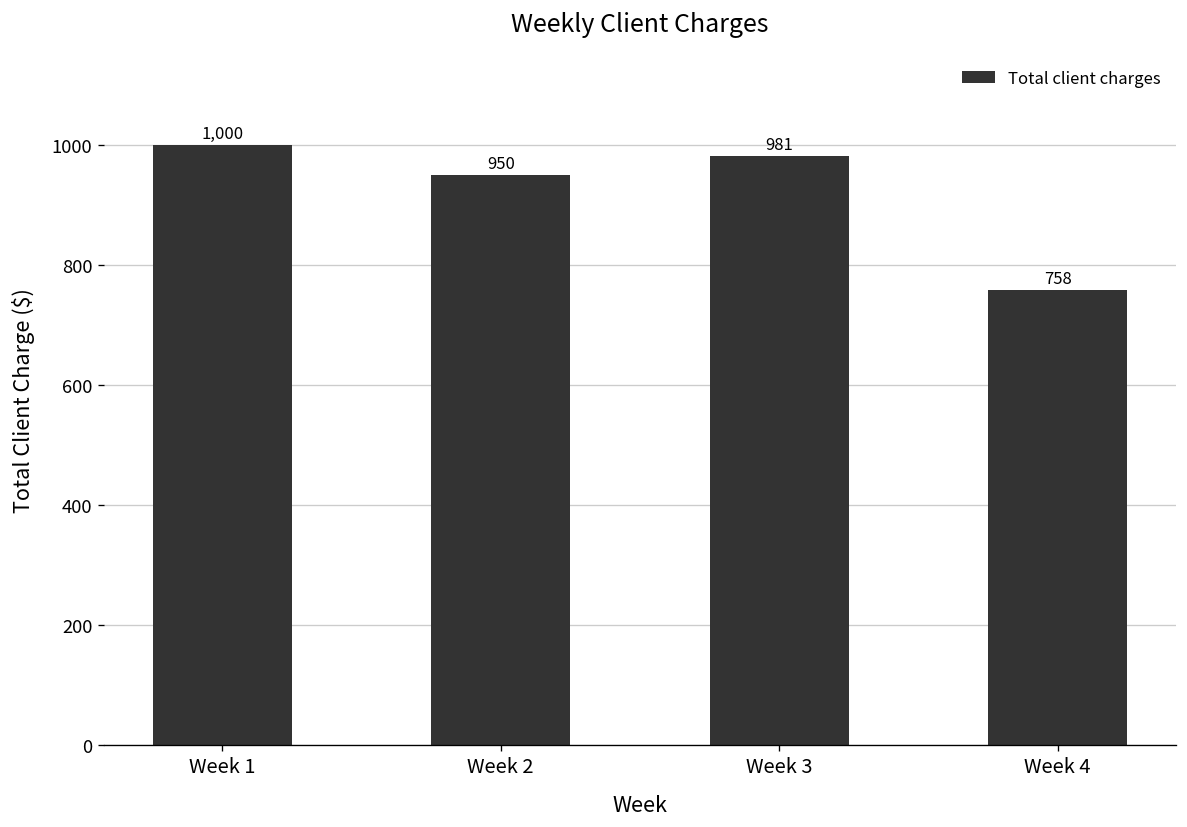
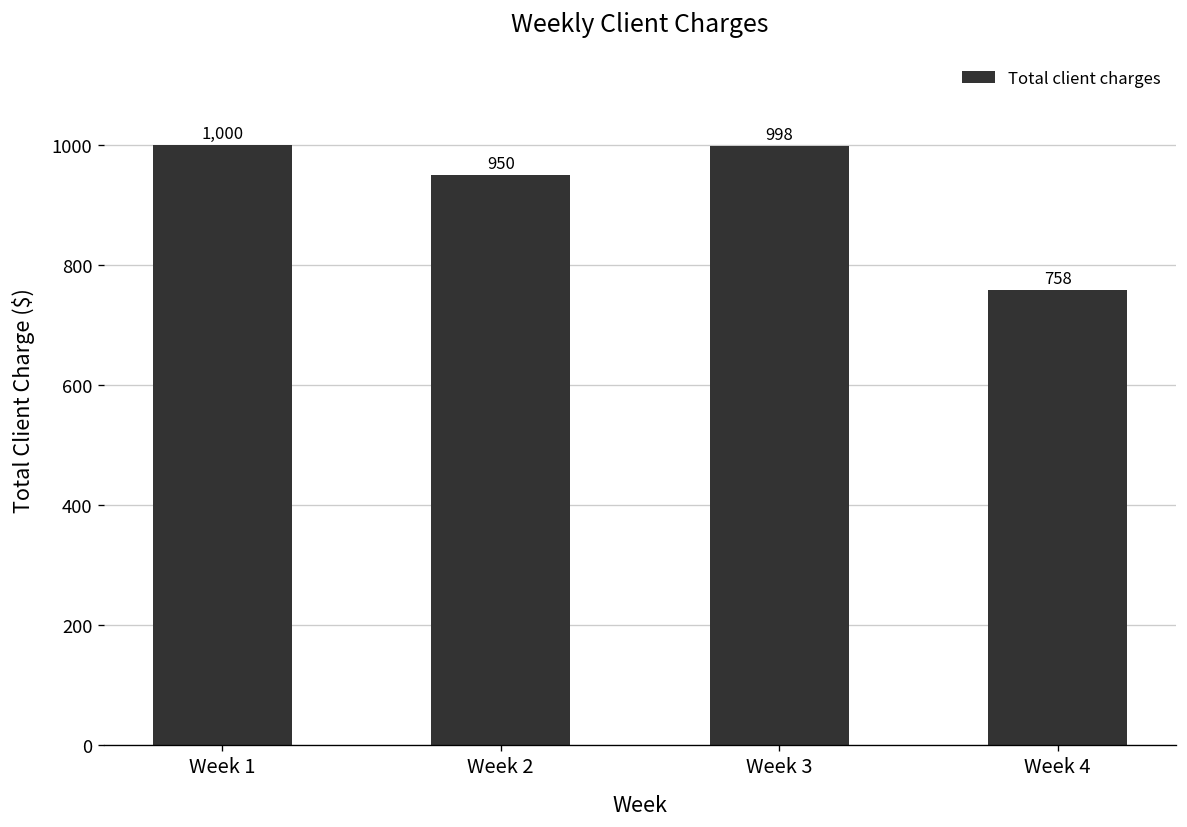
  {
    "Week 1": "1,000",
    "Week 2": "950",
-   "Week 3": "981",
+   "Week 3": "998",
    "Week 4": "758"
  }
